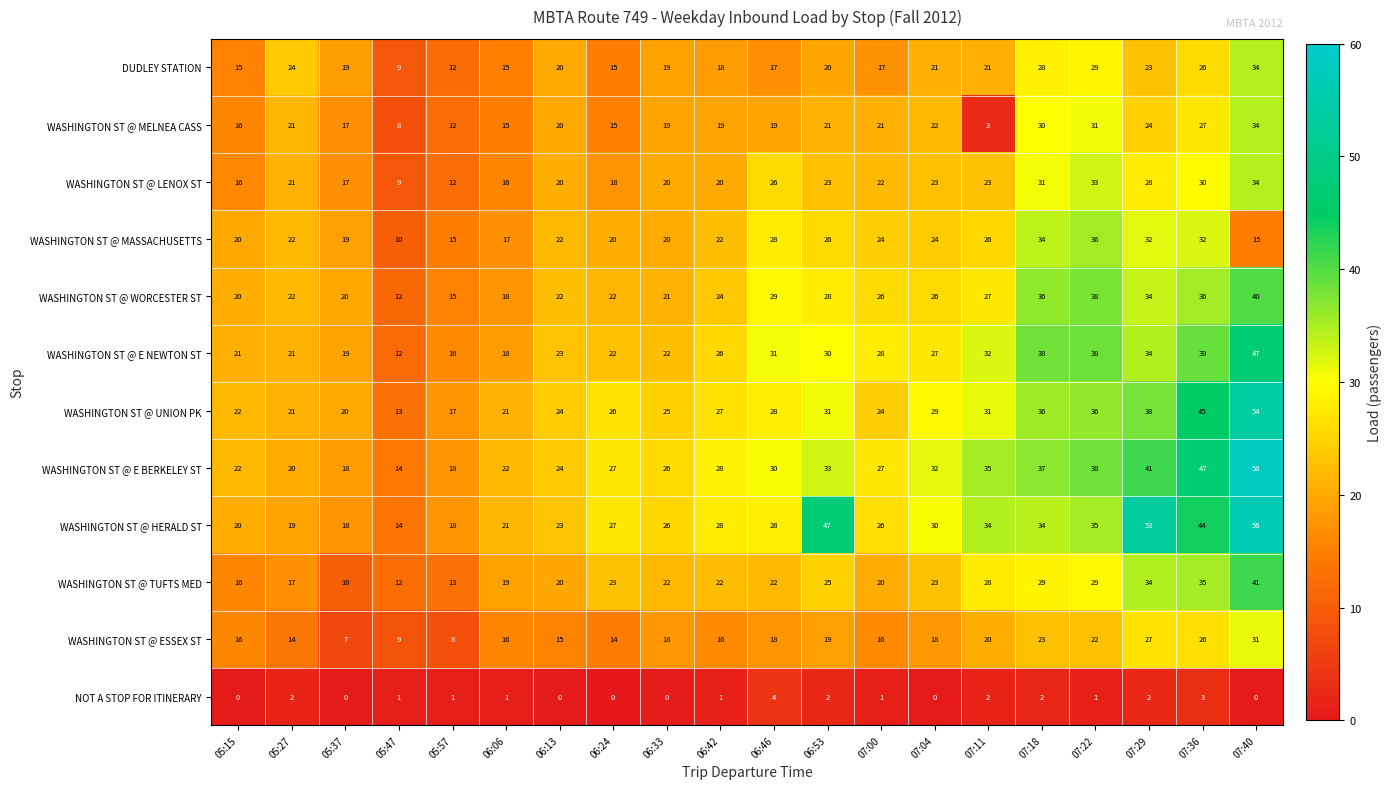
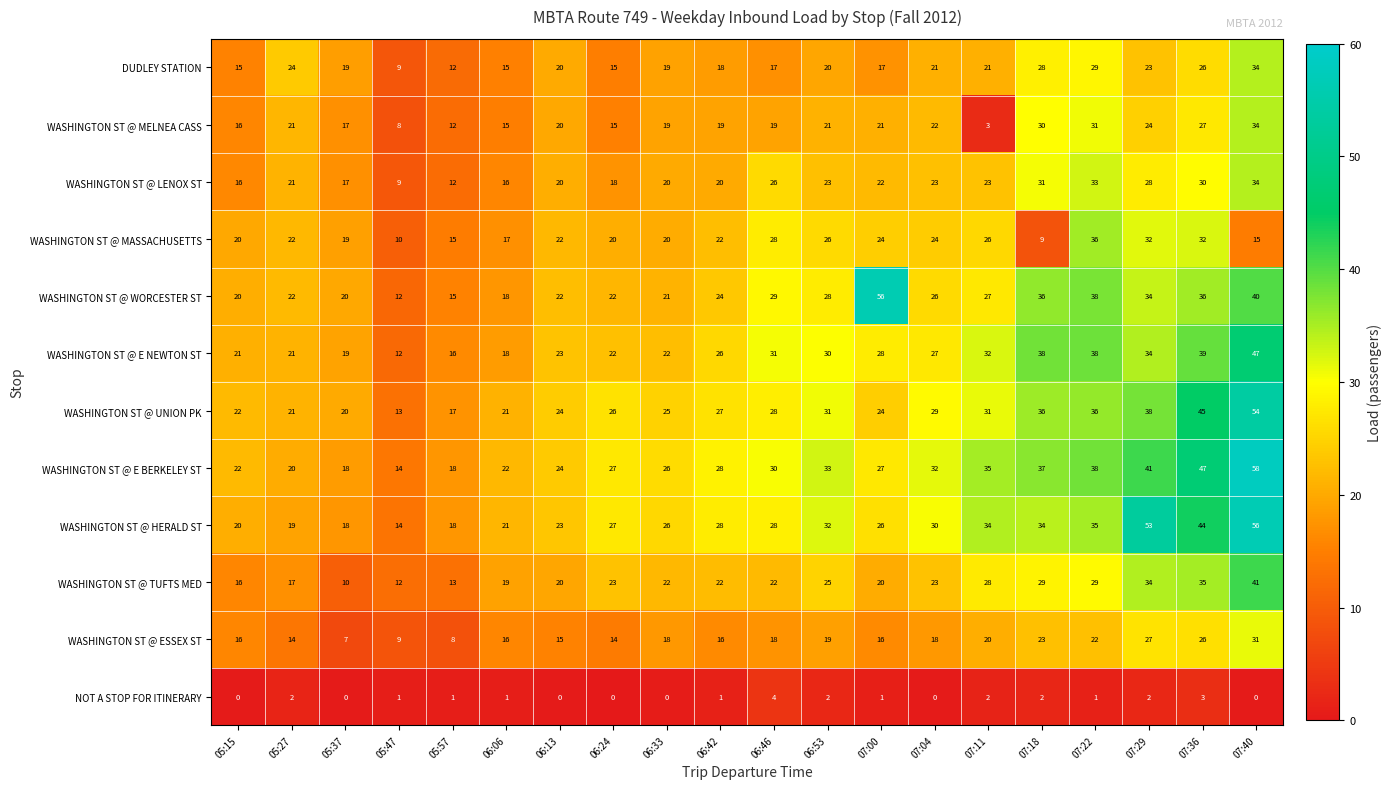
  {
    "WASHINGTON ST @ MASSACHUSETTS": {
      "05:15": 20,
      "05:27": 22,
      "05:37": 19,
      "05:47": 10,
      "05:57": 15,
      "06:06": 17,
      "06:13": 22,
      "06:24": 20,
      "06:33": 20,
      "06:42": 22,
      "06:46": 28,
      "06:53": 26,
      "07:00": 24,
      "07:04": 24,
      "07:11": 26,
-     "07:18": 34,
+     "07:18": 9,
      "07:22": 36,
      "07:29": 32,
      "07:36": 32,
      "07:40": 15
    },
    "WASHINGTON ST @ WORCESTER ST": {
      "05:15": 20,
      "05:27": 22,
      "05:37": 20,
      "05:47": 12,
      "05:57": 15,
      "06:06": 18,
      "06:13": 22,
      "06:24": 22,
      "06:33": 21,
      "06:42": 24,
      "06:46": 29,
      "06:53": 28,
-     "07:00": 26,
+     "07:00": 56,
      "07:04": 26,
      "07:11": 27,
      "07:18": 36,
      "07:22": 38,
      "07:29": 34,
      "07:36": 36,
      "07:40": 40
    },
    "WASHINGTON ST @ HERALD ST": {
      "05:15": 20,
      "05:27": 19,
      "05:37": 18,
      "05:47": 14,
      "05:57": 18,
      "06:06": 21,
      "06:13": 23,
      "06:24": 27,
      "06:33": 26,
      "06:42": 28,
      "06:46": 28,
-     "06:53": 47,
+     "06:53": 32,
      "07:00": 26,
      "07:04": 30,
      "07:11": 34,
      "07:18": 34,
      "07:22": 35,
      "07:29": 53,
      "07:36": 44,
      "07:40": 56
    }
  }
